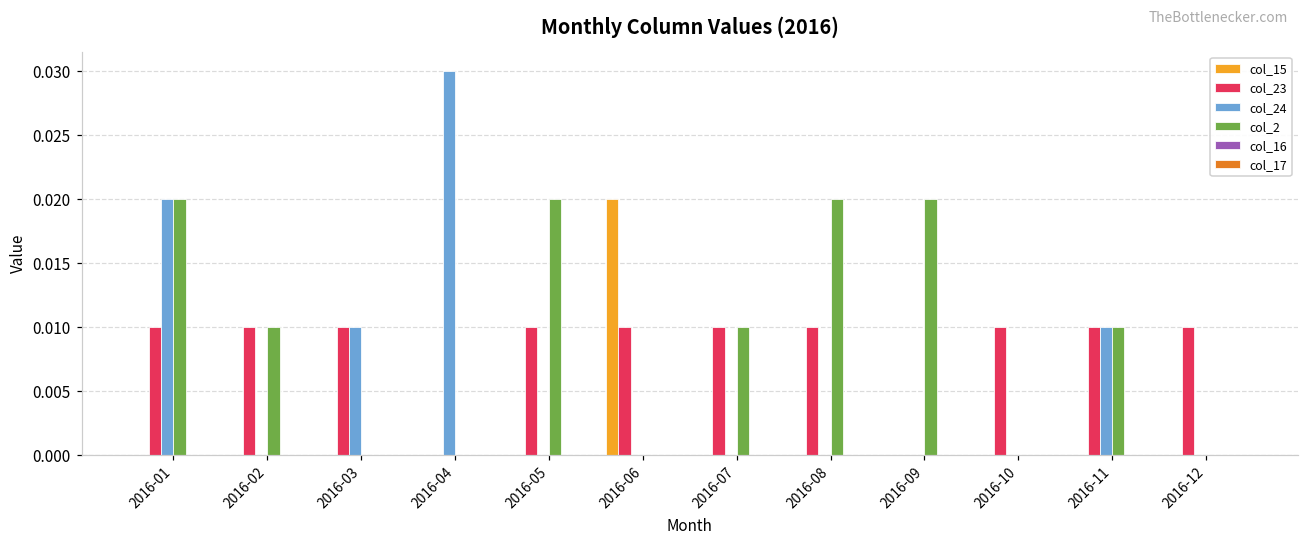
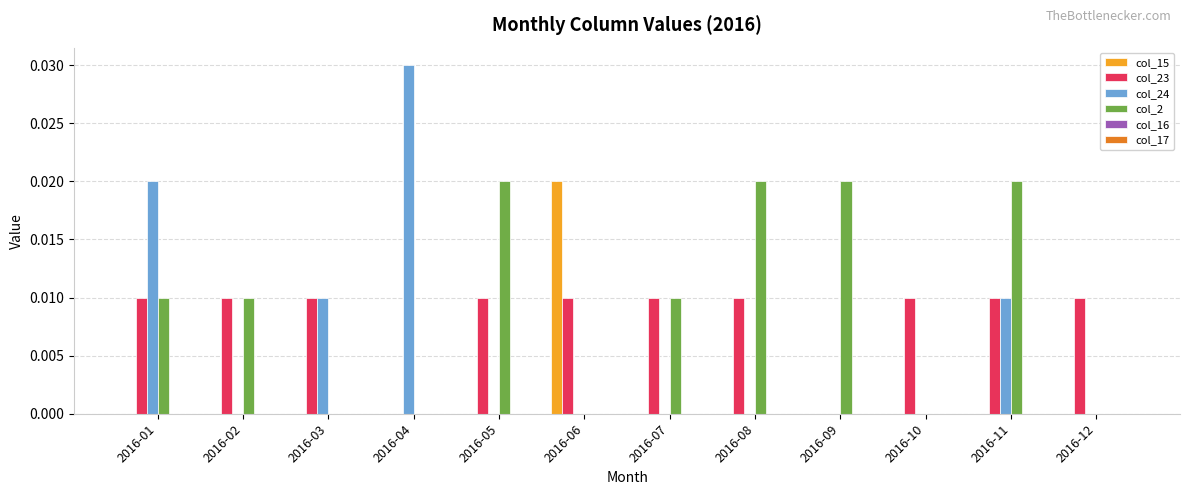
  {
    "col_23": {
      "2016-01": 0.01,
      "2016-02": 0.01,
      "2016-03": 0.01,
      "2016-04": 0.00,
      "2016-05": 0.01,
      "2016-06": 0.01,
      "2016-07": 0.01,
      "2016-08": 0.01,
      "2016-09": 0.00,
      "2016-10": 0.01,
      "2016-11": 0.01,
      "2016-12": 0.01
    },
    "col_24": {
      "2016-01": 0.02,
      "2016-02": 0.00,
      "2016-03": 0.01,
      "2016-04": 0.03,
      "2016-05": 0.00,
      "2016-06": 0.00,
      "2016-07": 0.00,
      "2016-08": 0.00,
      "2016-09": 0.00,
      "2016-10": 0.00,
      "2016-11": 0.01,
      "2016-12": 0.00
    },
    "col_2": {
-     "2016-01": 0.02,
+     "2016-01": 0.01,
      "2016-02": 0.01,
      "2016-03": 0.00,
      "2016-04": 0.00,
      "2016-05": 0.02,
      "2016-06": 0.00,
      "2016-07": 0.01,
      "2016-08": 0.02,
      "2016-09": 0.02,
      "2016-10": 0.00,
-     "2016-11": 0.01,
+     "2016-11": 0.02,
      "2016-12": 0.00
    },
    "col_16": {
      "2016-01": 0.00,
      "2016-02": 0.00,
      "2016-03": 0.00,
      "2016-04": 0.00,
      "2016-05": 0.00,
      "2016-06": 0.00,
      "2016-07": 0.00,
      "2016-08": 0.00,
      "2016-09": 0.00,
      "2016-10": 0.00,
      "2016-11": 0.00,
      "2016-12": 0.00
    }
  }
